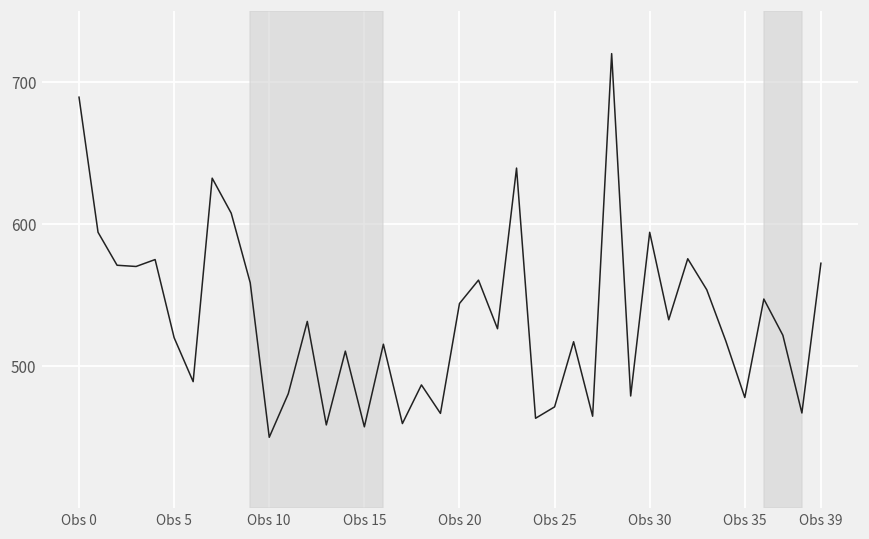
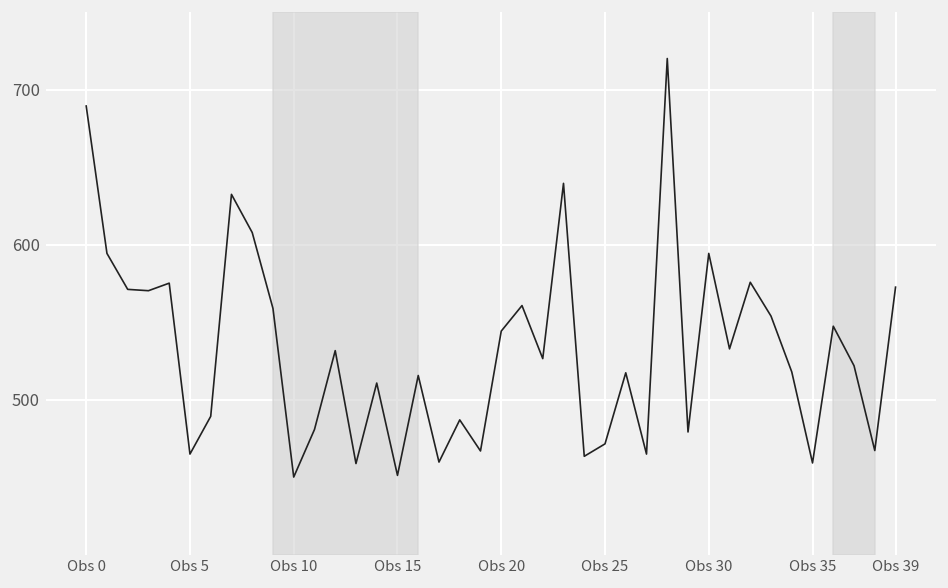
  {
    "Obs 0": 689,
-   "Obs 5": 520,
+   "Obs 5": 465,
    "Obs 10": 450,
-   "Obs 15": 457,
+   "Obs 15": 451,
    "Obs 20": 544,
    "Obs 25": 471,
    "Obs 30": 594,
-   "Obs 35": 478,
+   "Obs 35": 459,
    "Obs 39": 573
  }
